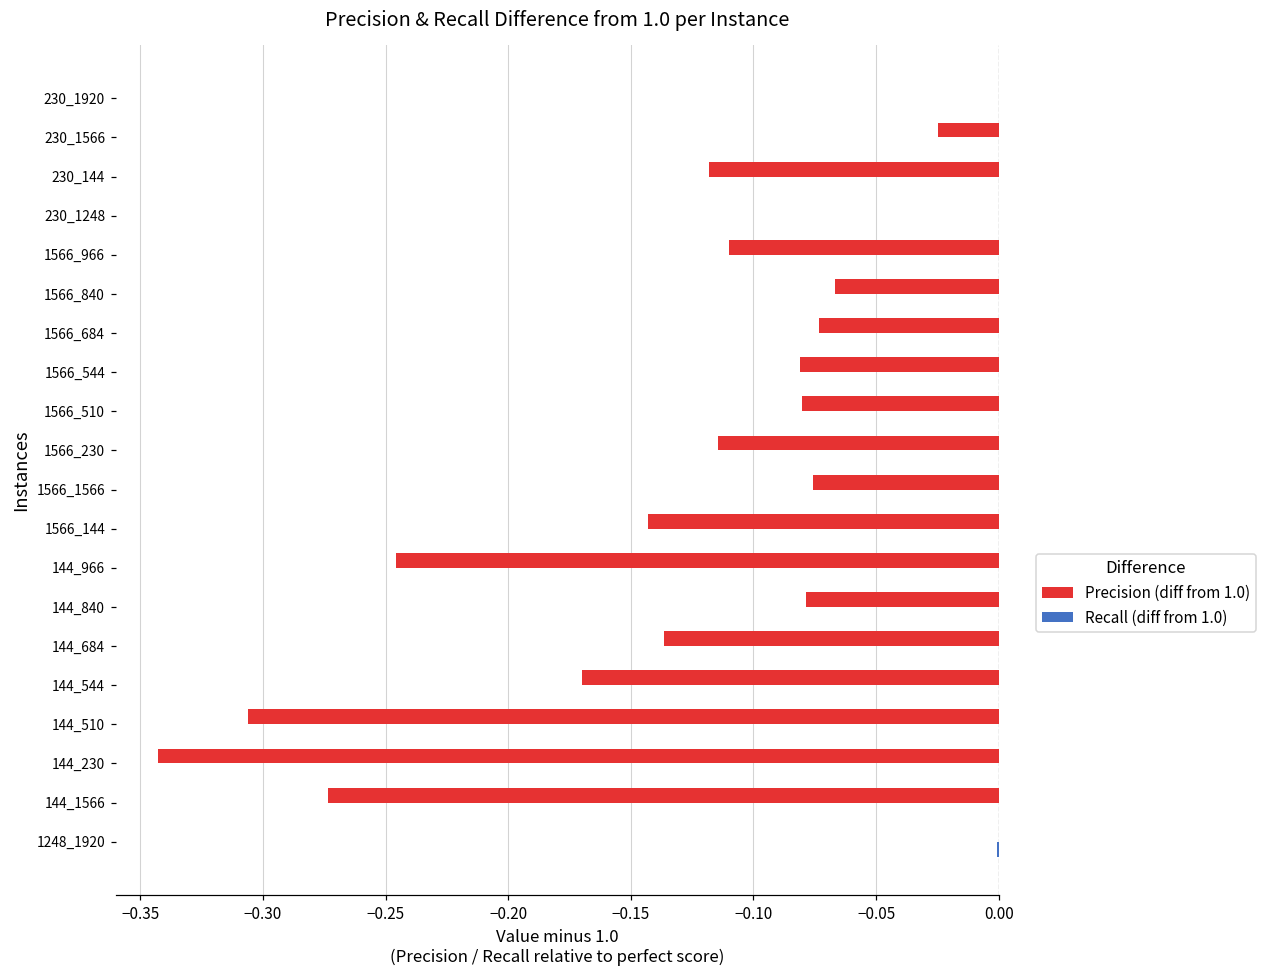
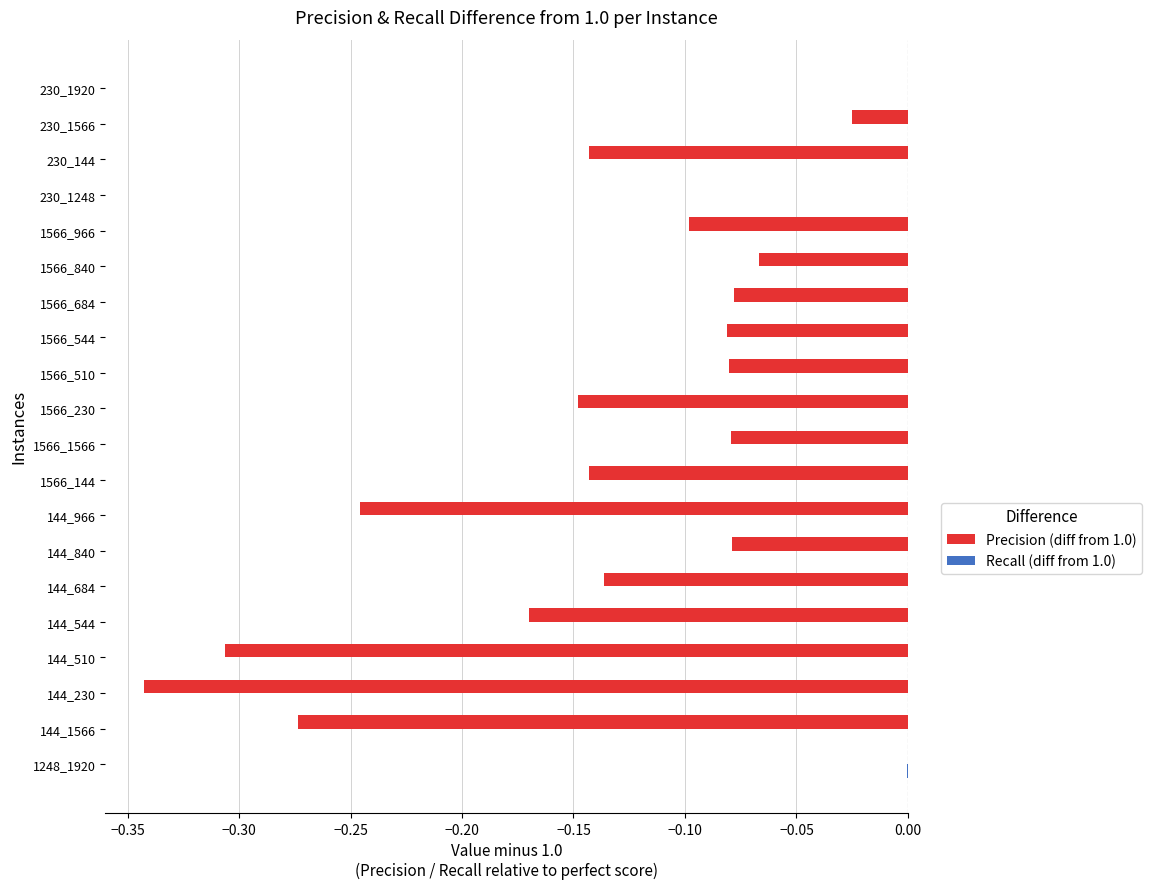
  {
    "Precision (diff from 1.0)": {
      "230_1920": 0.000,
      "230_1566": -0.025,
-     "230_144": -0.118,
+     "230_144": -0.143,
      "230_1248": 0.000,
-     "1566_966": -0.110,
+     "1566_966": -0.098,
      "1566_840": -0.067,
-     "1566_684": -0.073,
+     "1566_684": -0.078,
      "1566_544": -0.081,
      "1566_510": -0.080,
-     "1566_230": -0.114,
-     "1566_1566": -0.076,
+     "1566_230": -0.148,
+     "1566_1566": -0.079,
      "1566_144": -0.143,
      "144_966": -0.246,
      "144_840": -0.079,
      "144_684": -0.136,
      "144_544": -0.170,
      "144_510": -0.306,
      "144_230": -0.343,
      "144_1566": -0.273,
      "1248_1920": 0.000
    },
    "Recall (diff from 1.0)": {
      "230_1920": 0.000,
      "230_1566": 0.000,
      "230_144": 0.000,
      "230_1248": 0.000,
      "1566_966": 0.000,
      "1566_840": 0.000,
      "1566_684": 0.000,
      "1566_544": 0.000,
      "1566_510": 0.000,
      "1566_230": 0.000,
      "1566_1566": 0.000,
      "1566_144": 0.000,
      "144_966": 0.000,
      "144_840": 0.000,
      "144_684": 0.000,
      "144_544": 0.000,
      "144_510": 0.000,
      "144_230": 0.000,
      "144_1566": 0.000
    }
  }
